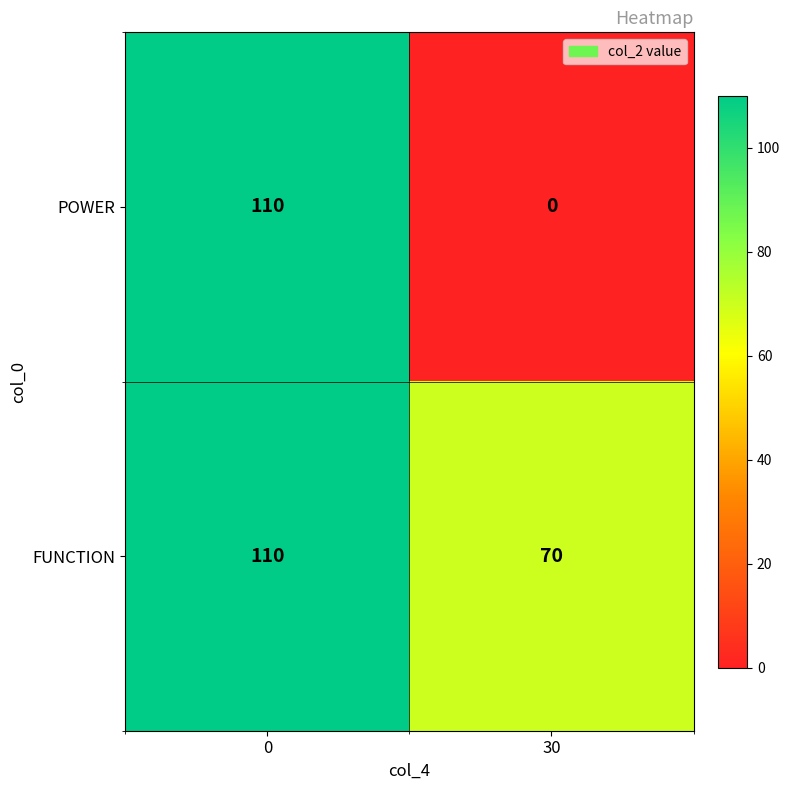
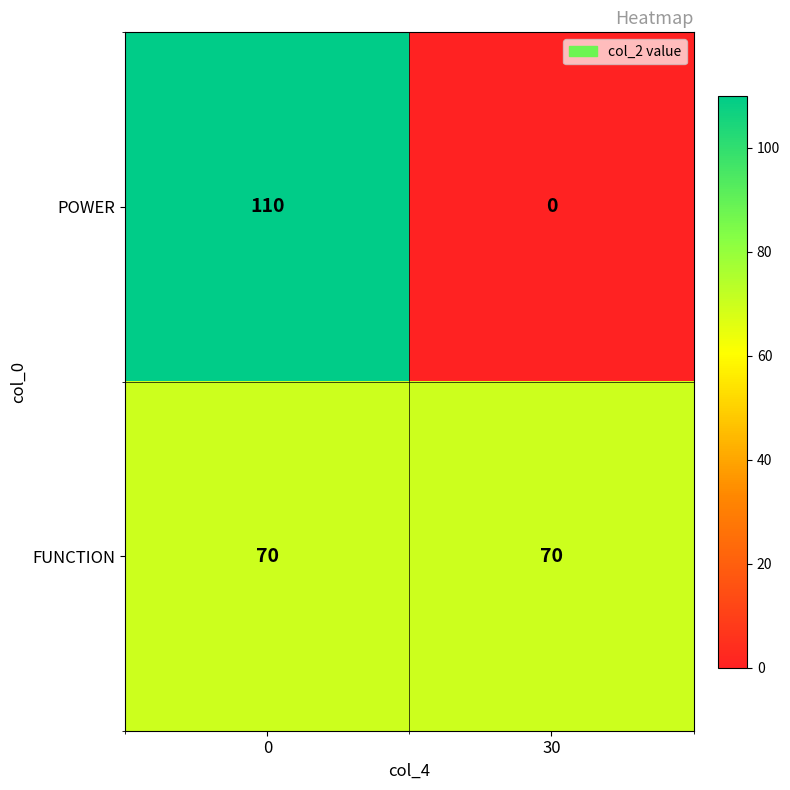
  {
    "POWER": {
      "0": 110,
      "30": 0
    },
    "FUNCTION": {
-     "0": 110,
+     "0": 70,
      "30": 70
    }
  }
